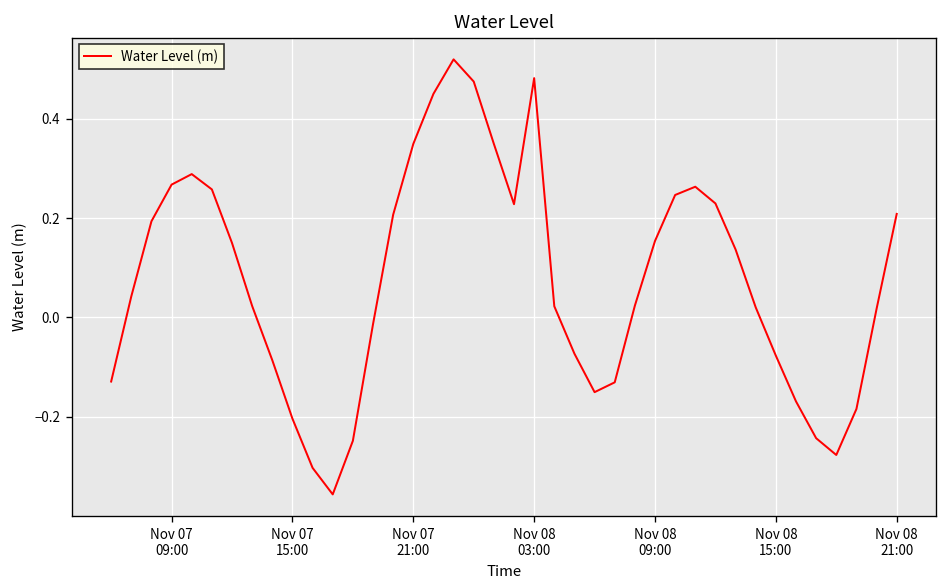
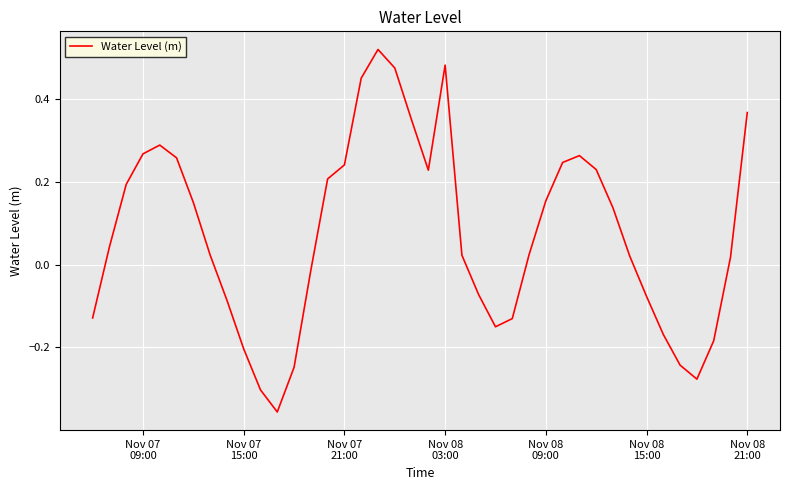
  {
    "Nov 07 09:00": 0.27,
    "Nov 07 15:00": -0.20,
-   "Nov 07 21:00": 0.35,
+   "Nov 07 21:00": 0.24,
    "Nov 08 03:00": 0.48,
    "Nov 08 09:00": 0.15,
    "Nov 08 15:00": -0.08,
-   "Nov 08 21:00": 0.21
+   "Nov 08 21:00": 0.37
  }
